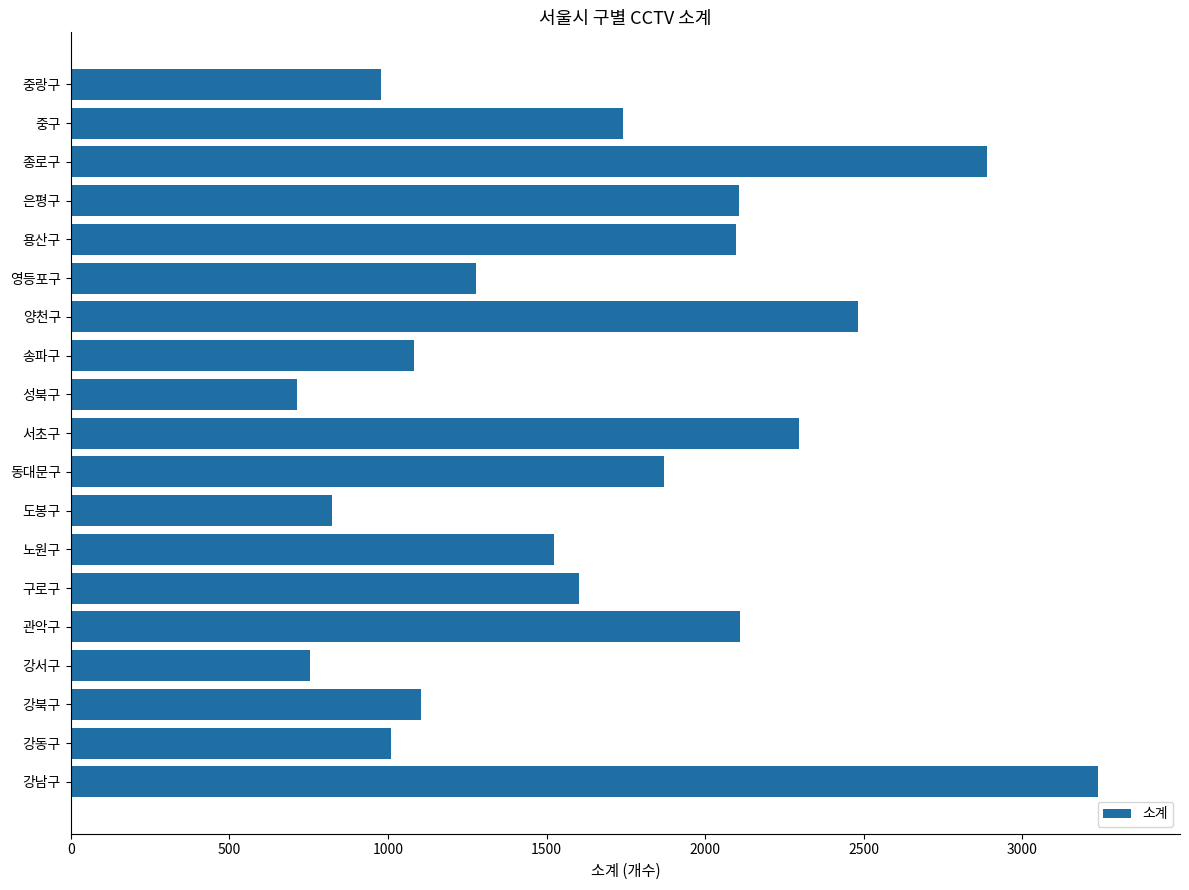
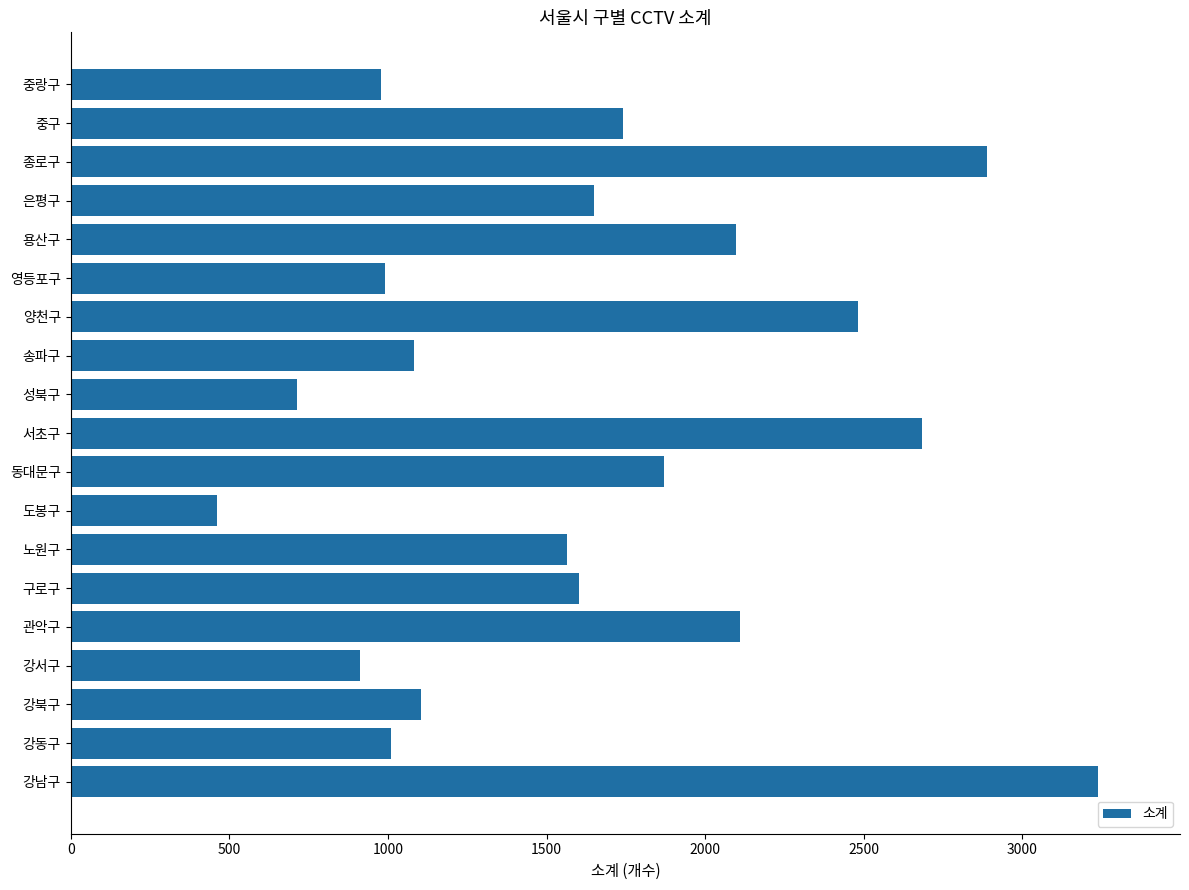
  {
    "중랑구": 980,
    "중구": 1740,
    "종로구": 2890,
-   "은평구": 2110,
+   "은평구": 1650,
    "용산구": 2100,
-   "영등포구": 1280,
+   "영등포구": 990,
    "양천구": 2480,
    "송파구": 1080,
    "성북구": 710,
-   "서초구": 2300,
+   "서초구": 2680,
    "동대문구": 1870,
-   "도봉구": 830,
-   "노원구": 1520,
+   "도봉구": 460,
+   "노원구": 1570,
    "구로구": 1600,
    "관악구": 2110,
-   "강서구": 760,
+   "강서구": 910,
    "강북구": 1100,
    "강동구": 1010,
    "강남구": 3240
  }
